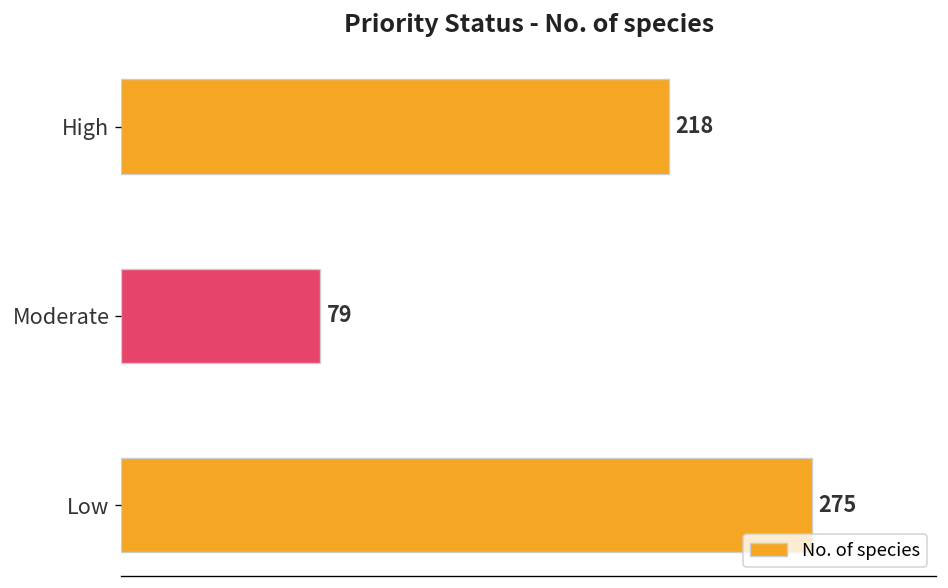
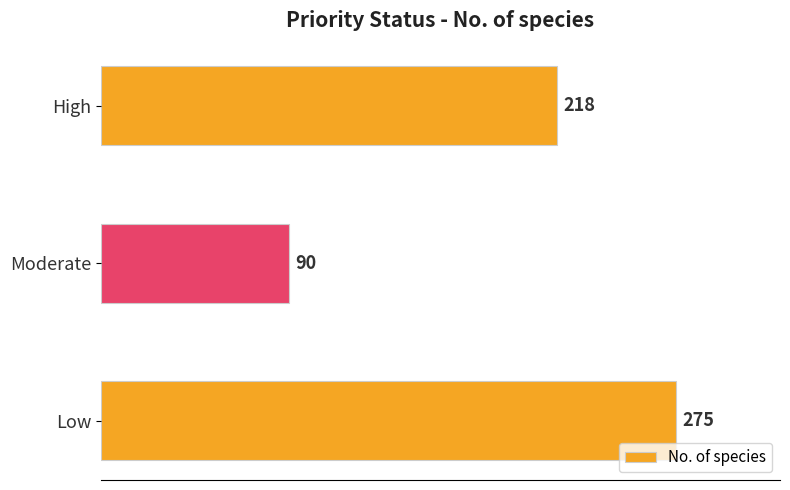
  {
    "High": 218,
-   "Moderate": 79,
+   "Moderate": 90,
    "Low": 275
  }
